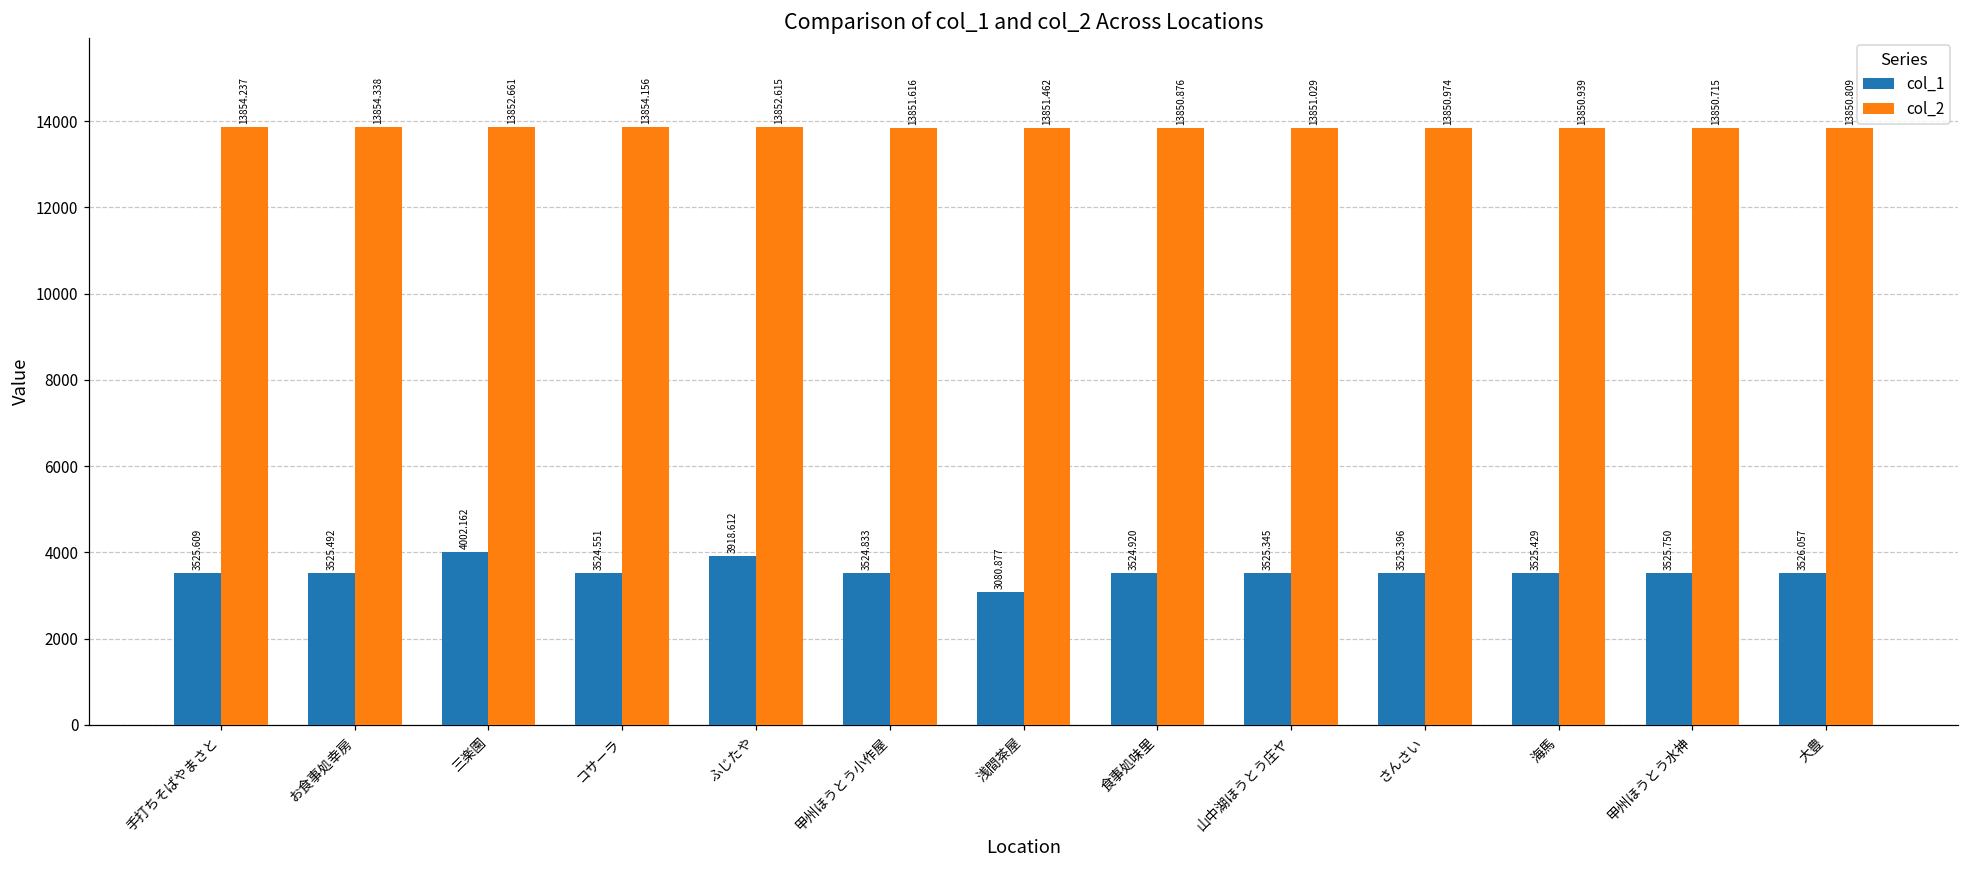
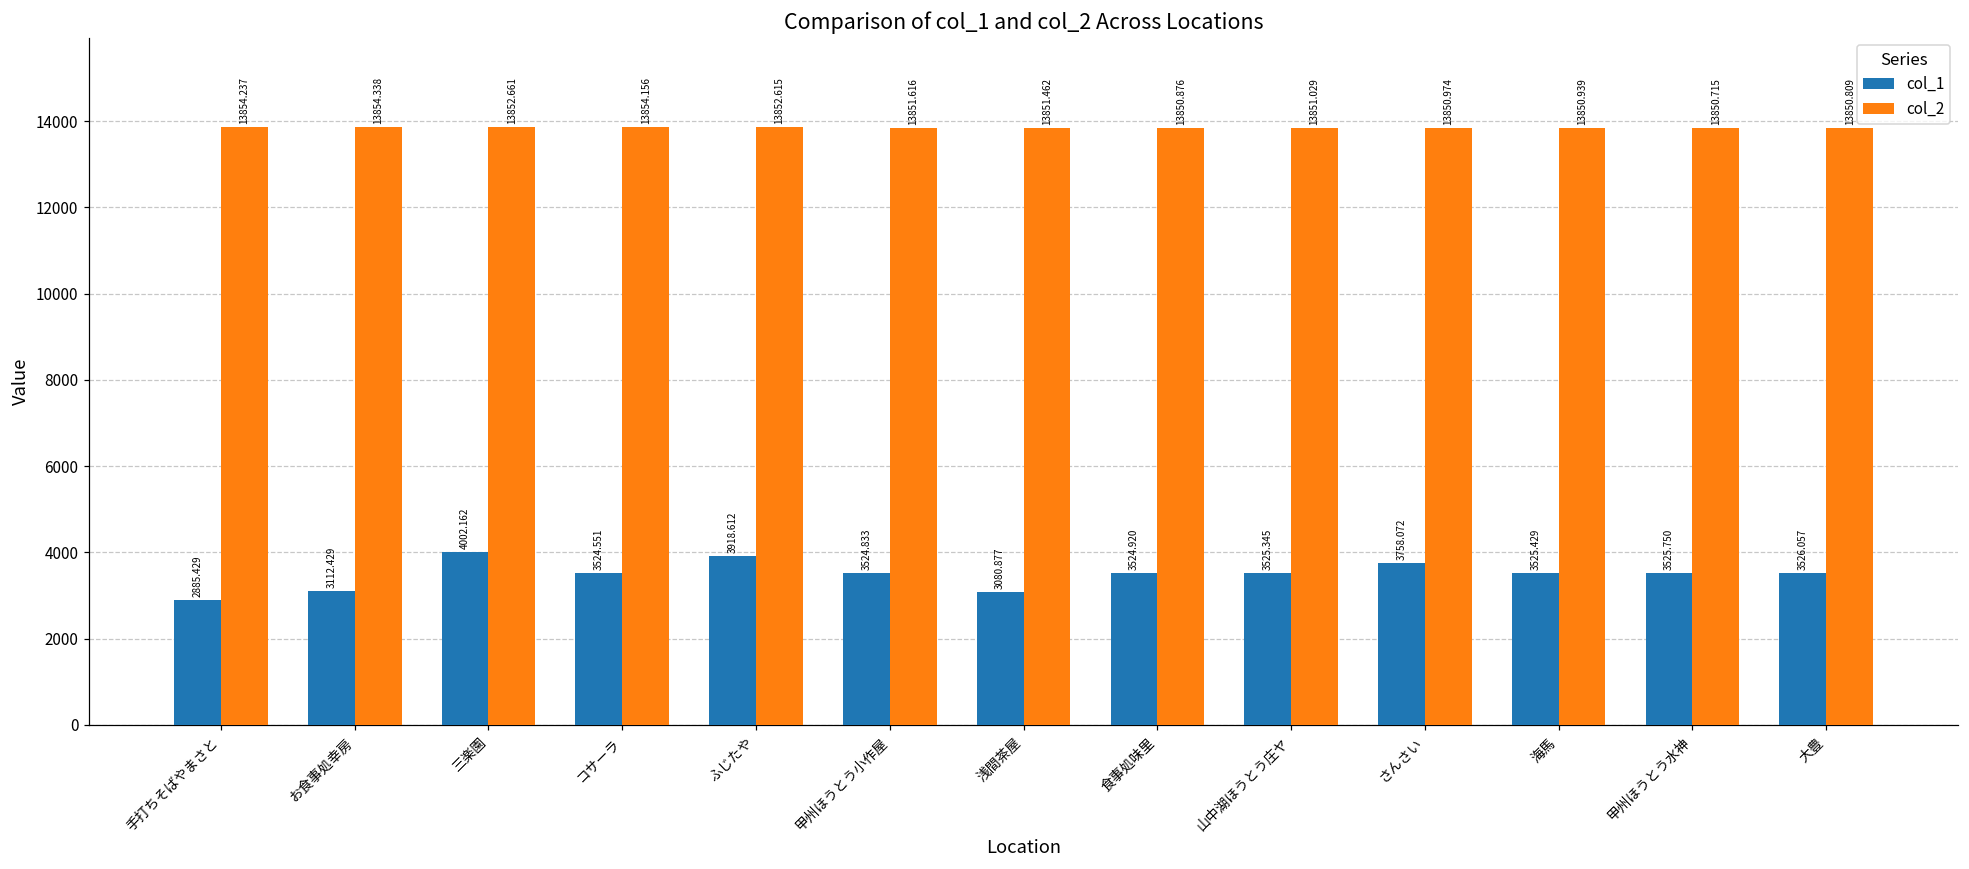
  {
    "col_1": {
-     "手打ちそばやまさと": 3525.609,
-     "お食事処幸房": 3525.492,
+     "手打ちそばやまさと": 2885.429,
+     "お食事処幸房": 3112.429,
      "三楽園": 4002.162,
      "コサーラ": 3524.551,
      "ふじたや": 3918.612,
      "甲州ほうとう小作屋": 3524.833,
      "浅間茶屋": 3080.877,
      "食事処味里": 3524.920,
      "山中湖ほうとう庄ヤ": 3525.345,
-     "さんさい": 3525.396,
+     "さんさい": 3758.072,
      "海馬": 3525.429,
      "甲州ほうとう水神": 3525.750,
      "大豊": 3526.057
    },
    "col_2": {
      "手打ちそばやまさと": 13854.237,
      "お食事処幸房": 13854.338,
      "三楽園": 13852.661,
      "コサーラ": 13854.156,
      "ふじたや": 13852.615,
      "甲州ほうとう小作屋": 13851.616,
      "浅間茶屋": 13851.462,
      "食事処味里": 13850.876,
      "山中湖ほうとう庄ヤ": 13851.029,
      "さんさい": 13850.974,
      "海馬": 13850.939,
      "甲州ほうとう水神": 13850.715,
      "大豊": 13850.809
    }
  }
